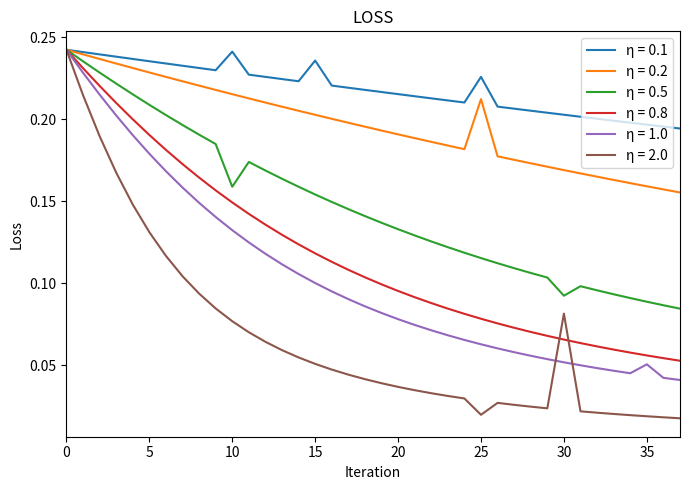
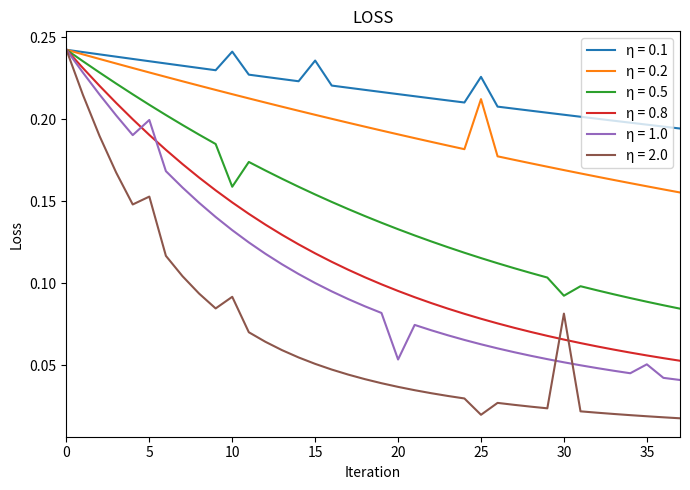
  {
    "η = 0.1": {
      "5": 0.236,
      "10": 0.241,
      "15": 0.236,
      "20": 0.215,
      "25": 0.226,
      "30": 0.203
    },
    "η = 0.2": {
      "5": 0.229,
      "10": 0.215,
      "15": 0.203,
      "20": 0.191,
      "25": 0.212,
      "30": 0.169,
      "35": 0.159
    },
    "η = 0.5": {
      "5": 0.209,
      "10": 0.159,
      "15": 0.154,
      "20": 0.133,
      "25": 0.115,
      "30": 0.092,
      "35": 0.089
    },
    "η = 0.8": {
      "5": 0.191,
      "10": 0.149,
      "15": 0.118,
      "20": 0.095,
      "25": 0.078,
      "30": 0.066,
      "35": 0.056
    },
    "η = 1.0": {
-     "5": 0.179,
+     "5": 0.200,
      "10": 0.132,
      "15": 0.100,
-     "20": 0.078,
+     "20": 0.054,
      "25": 0.063,
      "30": 0.052,
      "35": 0.051
    },
    "η = 2.0": {
-     "5": 0.131,
-     "10": 0.077,
+     "5": 0.153,
+     "10": 0.092,
      "15": 0.051,
      "20": 0.037,
      "25": 0.020,
      "30": 0.082,
      "35": 0.019
    }
  }
